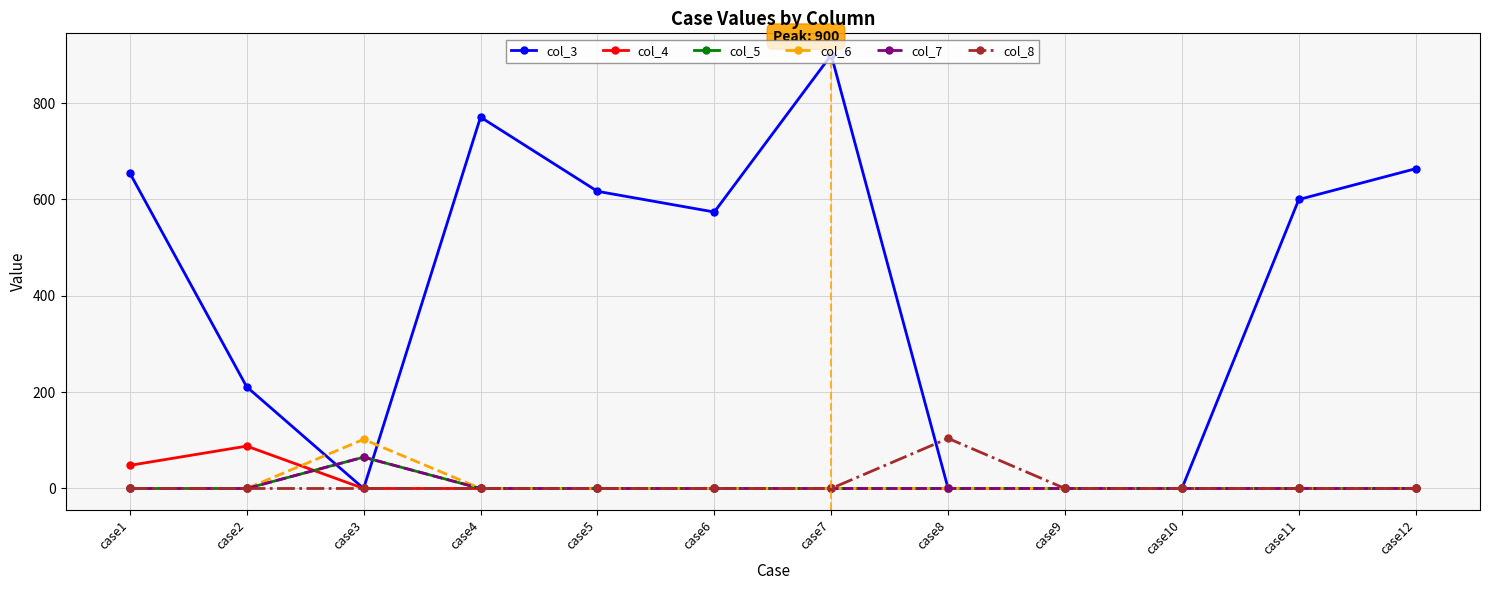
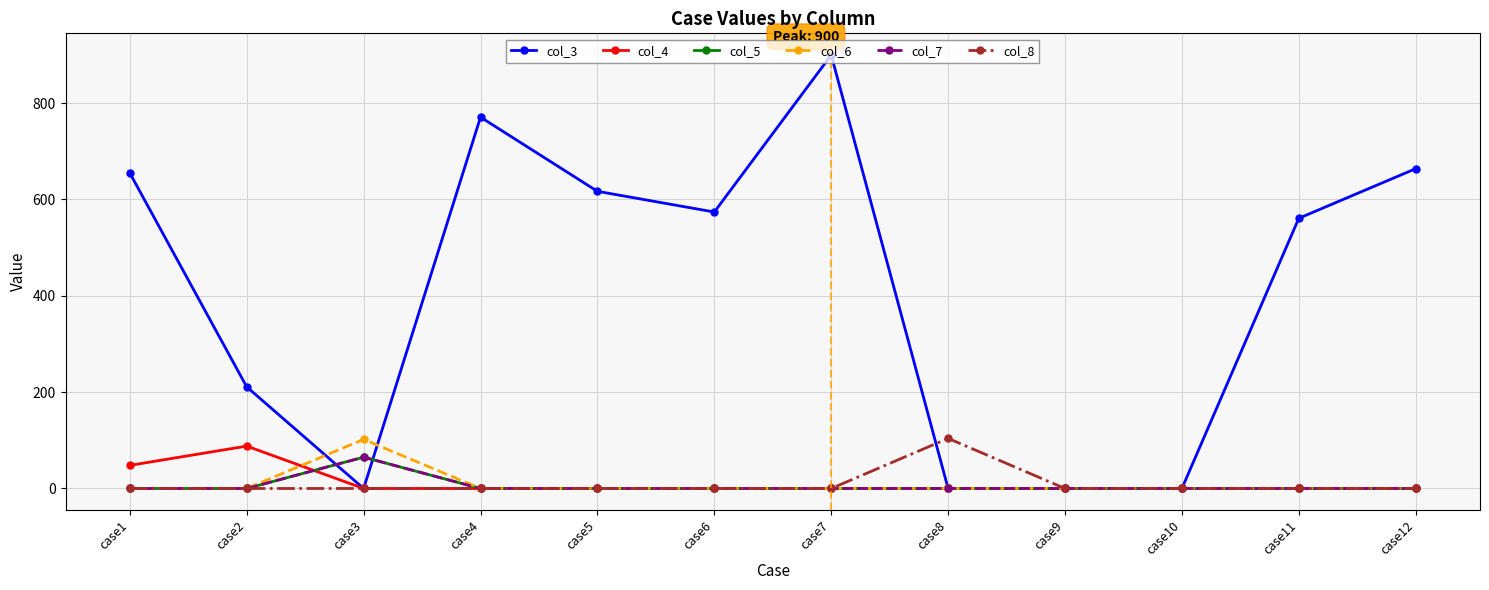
  {
    "col_3": {
      "case1": 660,
      "case2": 210,
      "case4": 770,
      "case5": 620,
      "case6": 570,
-     "case11": 600,
+     "case11": 560,
      "case12": 660
    },
    "col_4": {
      "case1": 50,
      "case2": 90
    },
    "col_7": {
      "case3": 70
    },
    "col_6": {
      "case3": 100
    },
    "col_8": {
      "case8": 100
    }
  }
